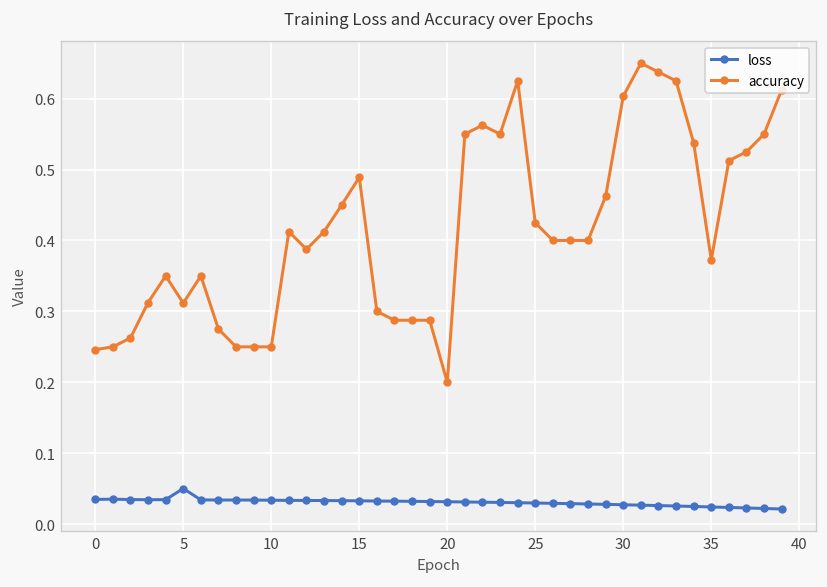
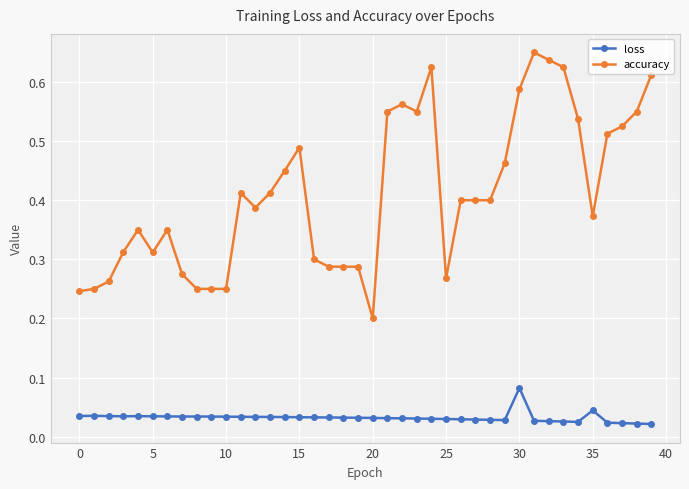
  {
    "loss": {
      "0": 0.03,
-     "5": 0.05,
+     "5": 0.03,
      "10": 0.03,
      "15": 0.03,
      "20": 0.03,
      "25": 0.03,
-     "30": 0.03,
-     "35": 0.02
+     "30": 0.08,
+     "35": 0.04
    },
    "accuracy": {
      "0": 0.25,
      "5": 0.31,
      "10": 0.25,
      "15": 0.49,
      "20": 0.20,
-     "25": 0.43,
-     "30": 0.60,
+     "25": 0.27,
+     "30": 0.59,
      "35": 0.37
    }
  }
